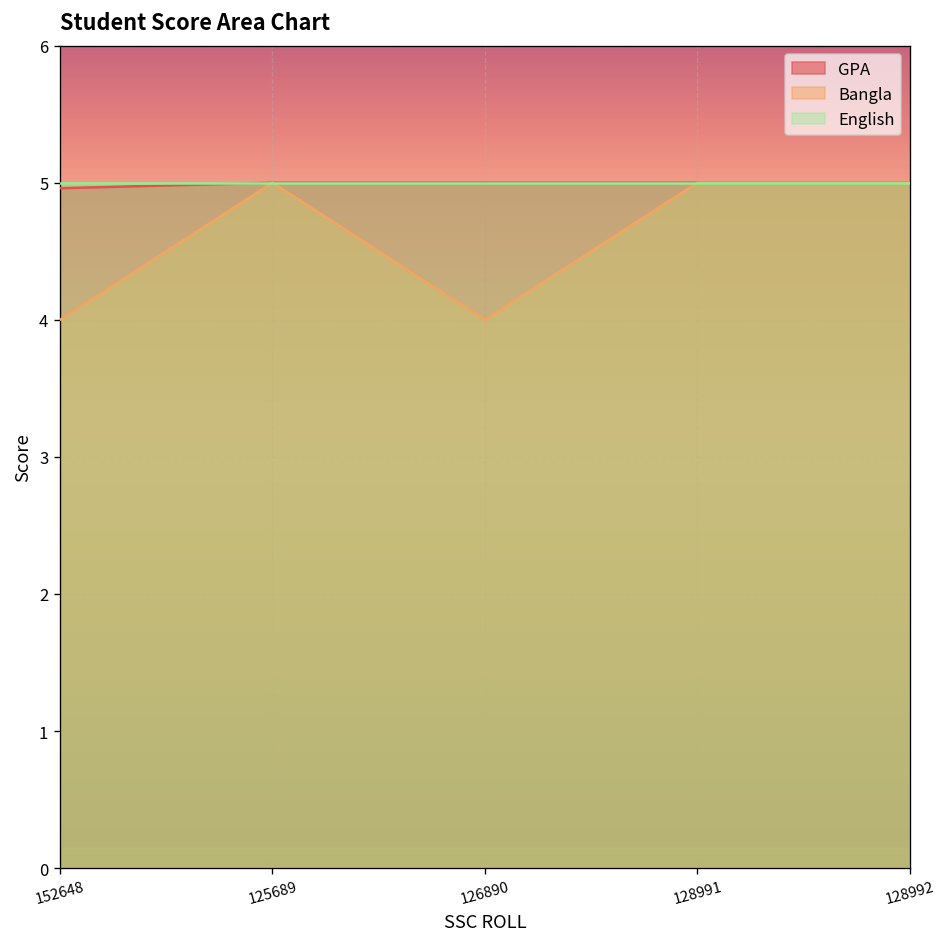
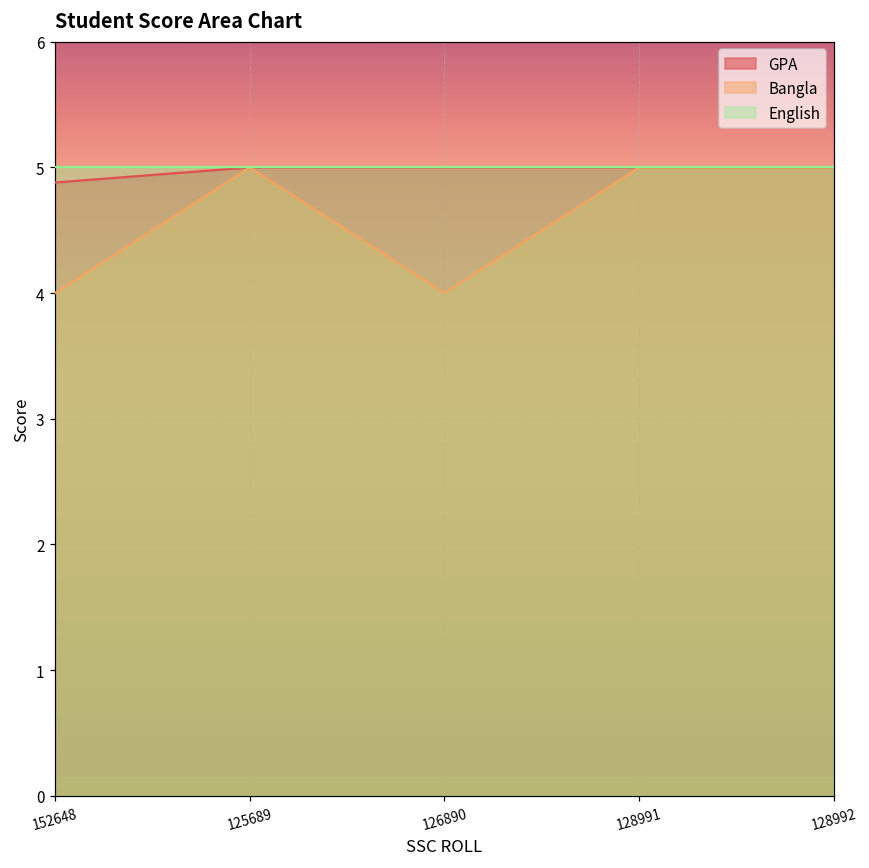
  {
    "GPA": {
-     "152648": 4.96
+     "152648": 4.88
    },
    "Bangla": {
      "152648": 4.00,
      "126890": 4.00
    },
    "English": {
      "152648": 5.00
    }
  }
